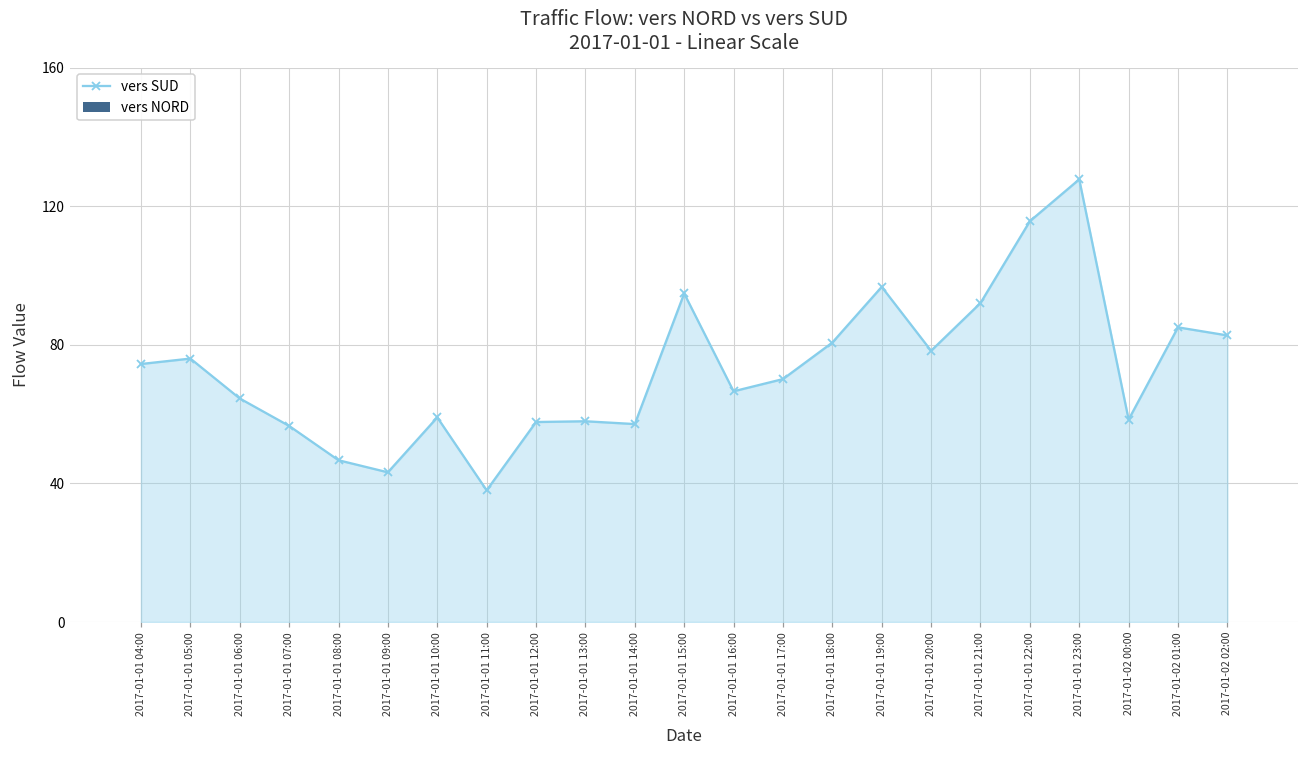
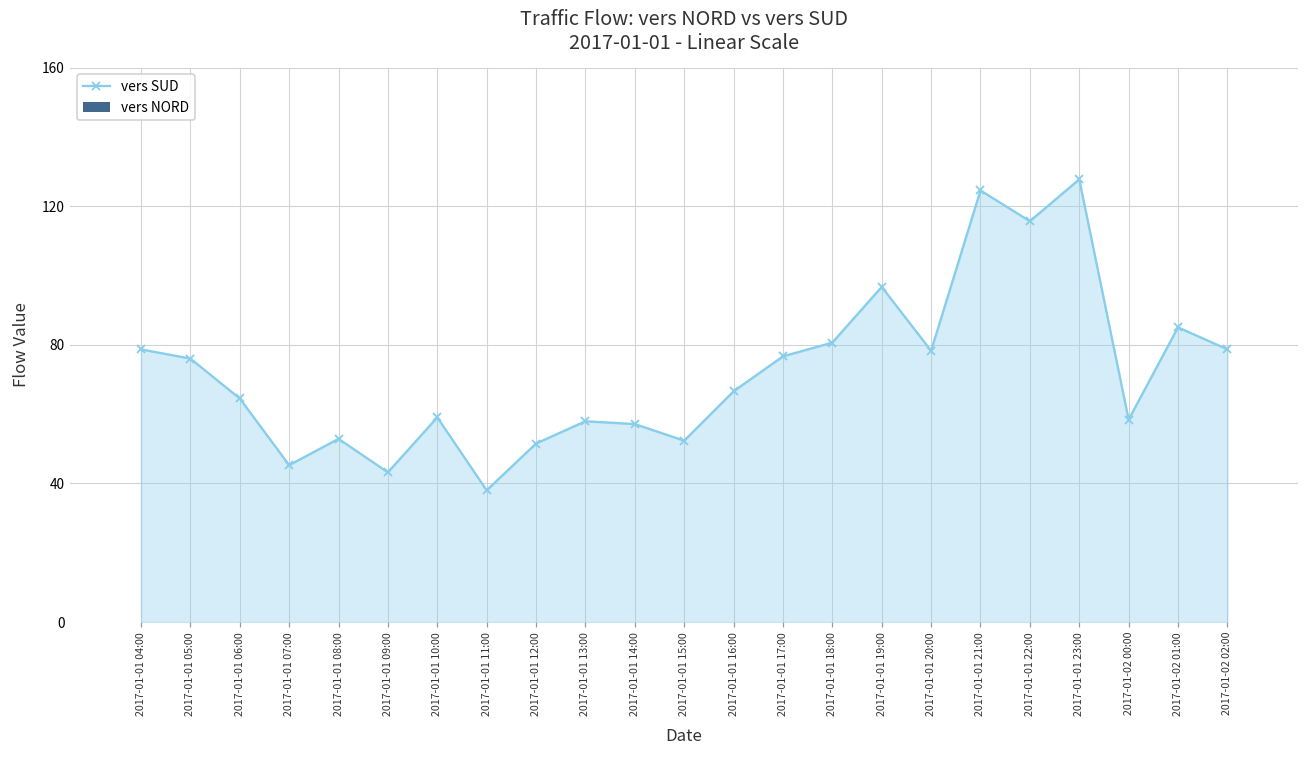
  {
    "vers SUD": {
-     "2017-01-01 04:00": 74,
+     "2017-01-01 04:00": 79,
      "2017-01-01 05:00": 76,
      "2017-01-01 06:00": 65,
-     "2017-01-01 07:00": 57,
-     "2017-01-01 08:00": 47,
+     "2017-01-01 07:00": 45,
+     "2017-01-01 08:00": 53,
      "2017-01-01 09:00": 43,
      "2017-01-01 10:00": 59,
      "2017-01-01 11:00": 38,
-     "2017-01-01 12:00": 58,
+     "2017-01-01 12:00": 52,
      "2017-01-01 13:00": 58,
      "2017-01-01 14:00": 57,
-     "2017-01-01 15:00": 95,
+     "2017-01-01 15:00": 52,
      "2017-01-01 16:00": 67,
-     "2017-01-01 17:00": 70,
+     "2017-01-01 17:00": 77,
      "2017-01-01 18:00": 81,
      "2017-01-01 19:00": 97,
      "2017-01-01 20:00": 78,
-     "2017-01-01 21:00": 92,
+     "2017-01-01 21:00": 125,
      "2017-01-01 22:00": 116,
      "2017-01-01 23:00": 128,
      "2017-01-02 00:00": 58,
      "2017-01-02 01:00": 85,
-     "2017-01-02 02:00": 83
+     "2017-01-02 02:00": 79
    },
    "vers NORD": {
      "2017-01-01 04:00": 0,
      "2017-01-01 05:00": 0,
      "2017-01-01 06:00": 0,
      "2017-01-01 07:00": 0,
      "2017-01-01 08:00": 0,
      "2017-01-01 09:00": 0,
      "2017-01-01 10:00": 0,
      "2017-01-01 11:00": 0,
      "2017-01-01 12:00": 0,
      "2017-01-01 13:00": 0,
      "2017-01-01 14:00": 0,
      "2017-01-01 15:00": 0,
      "2017-01-01 16:00": 0,
      "2017-01-01 17:00": 0,
      "2017-01-01 18:00": 0,
      "2017-01-01 19:00": 0,
      "2017-01-01 20:00": 0,
      "2017-01-01 21:00": 0,
      "2017-01-01 22:00": 0,
      "2017-01-01 23:00": 0,
      "2017-01-02 00:00": 0,
      "2017-01-02 01:00": 0,
      "2017-01-02 02:00": 0
    }
  }
